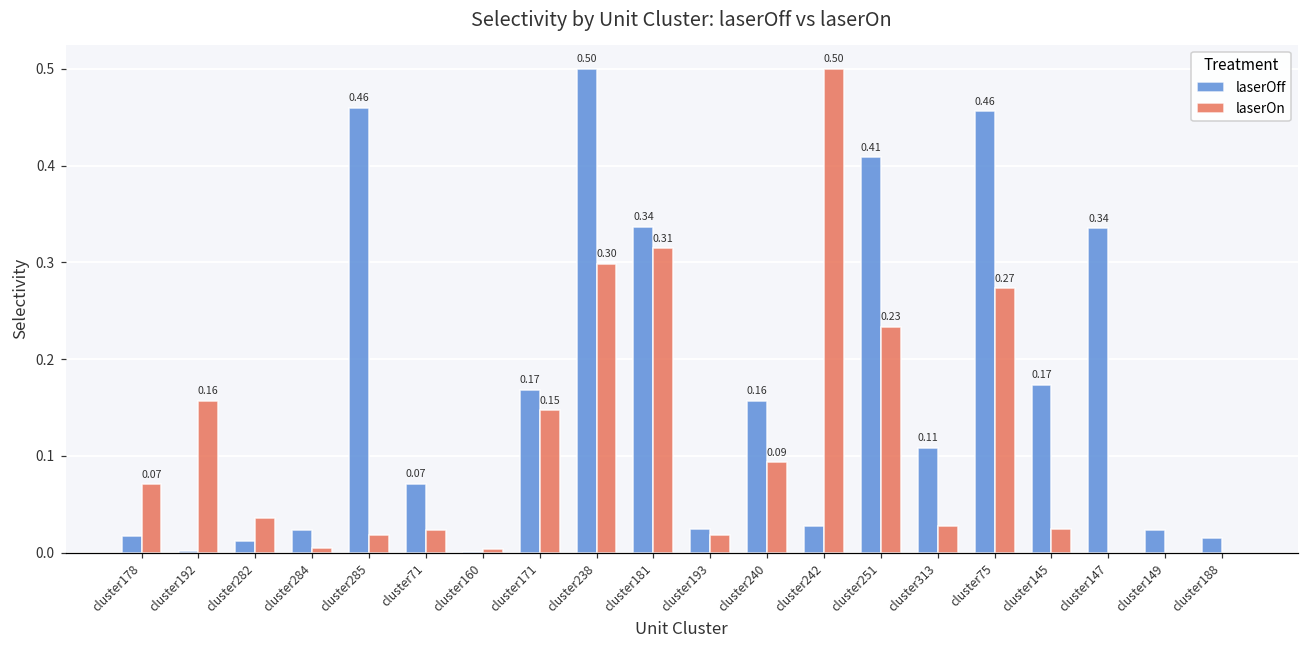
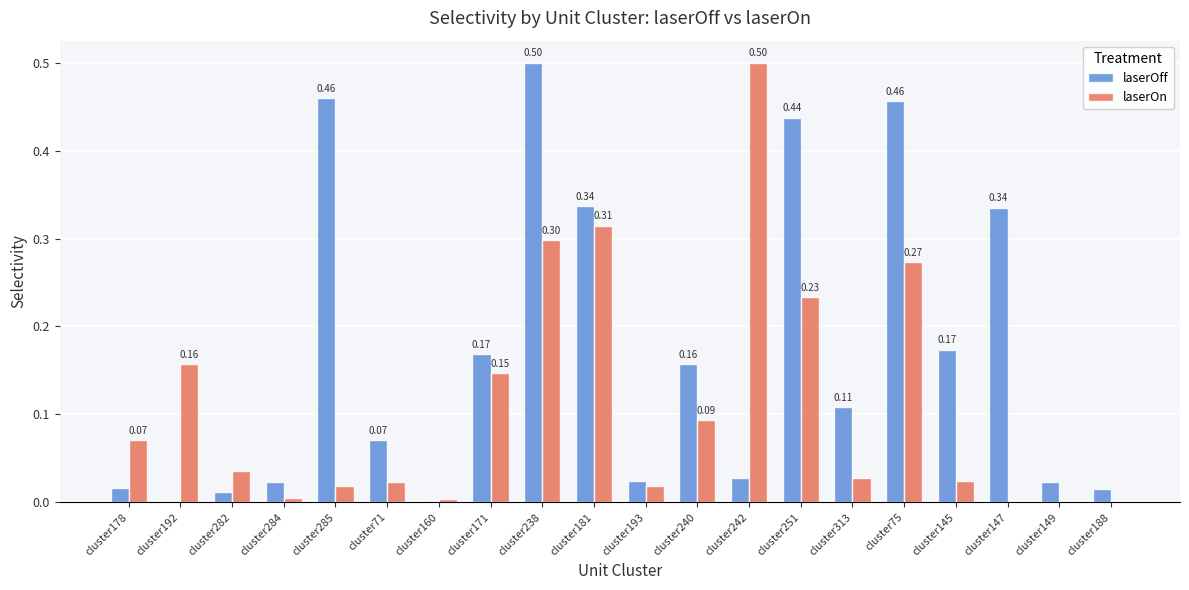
  {
    "laserOff": {
      "cluster285": 0.46,
      "cluster71": 0.07,
      "cluster171": 0.17,
      "cluster238": 0.50,
      "cluster181": 0.34,
      "cluster240": 0.16,
-     "cluster251": 0.41,
+     "cluster251": 0.44,
      "cluster313": 0.11,
      "cluster75": 0.46,
      "cluster145": 0.17,
      "cluster147": 0.34
    },
    "laserOn": {
      "cluster178": 0.07,
      "cluster192": 0.16,
      "cluster171": 0.15,
      "cluster238": 0.30,
      "cluster181": 0.31,
      "cluster240": 0.09,
      "cluster242": 0.50,
      "cluster251": 0.23,
      "cluster75": 0.27
    }
  }
